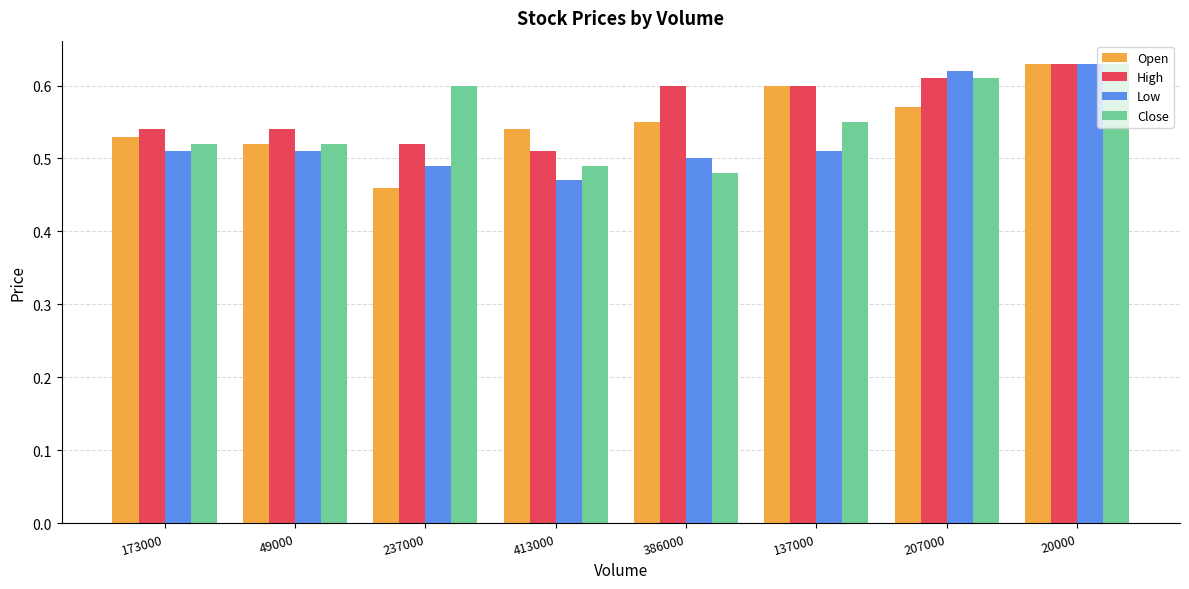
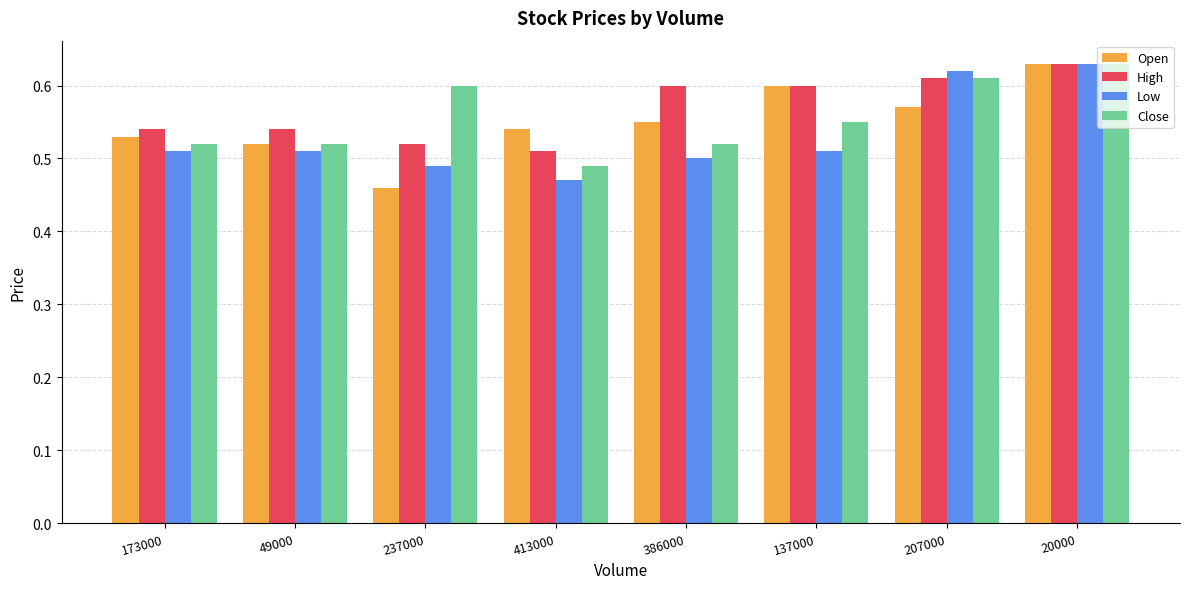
  {
    "Open": {
      "173000": 0.53,
      "49000": 0.52,
      "237000": 0.46,
      "413000": 0.54,
      "386000": 0.55,
      "137000": 0.60,
      "207000": 0.57,
      "20000": 0.63
    },
    "High": {
      "173000": 0.54,
      "49000": 0.54,
      "237000": 0.52,
      "413000": 0.51,
      "386000": 0.60,
      "137000": 0.60,
      "207000": 0.61,
      "20000": 0.63
    },
    "Low": {
      "173000": 0.51,
      "49000": 0.51,
      "237000": 0.49,
      "413000": 0.47,
      "386000": 0.50,
      "137000": 0.51,
      "207000": 0.62,
      "20000": 0.63
    },
    "Close": {
      "173000": 0.52,
      "49000": 0.52,
      "237000": 0.60,
      "413000": 0.49,
-     "386000": 0.48,
+     "386000": 0.52,
      "137000": 0.55,
      "207000": 0.61
    }
  }
